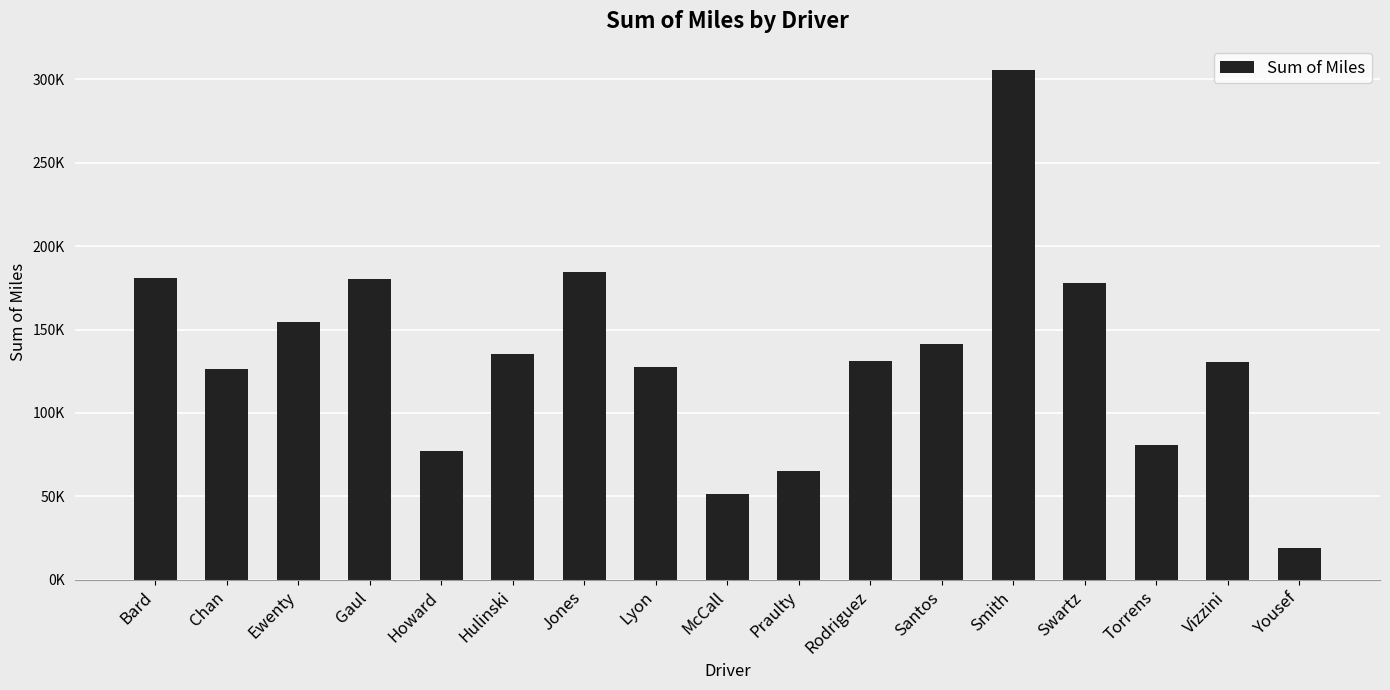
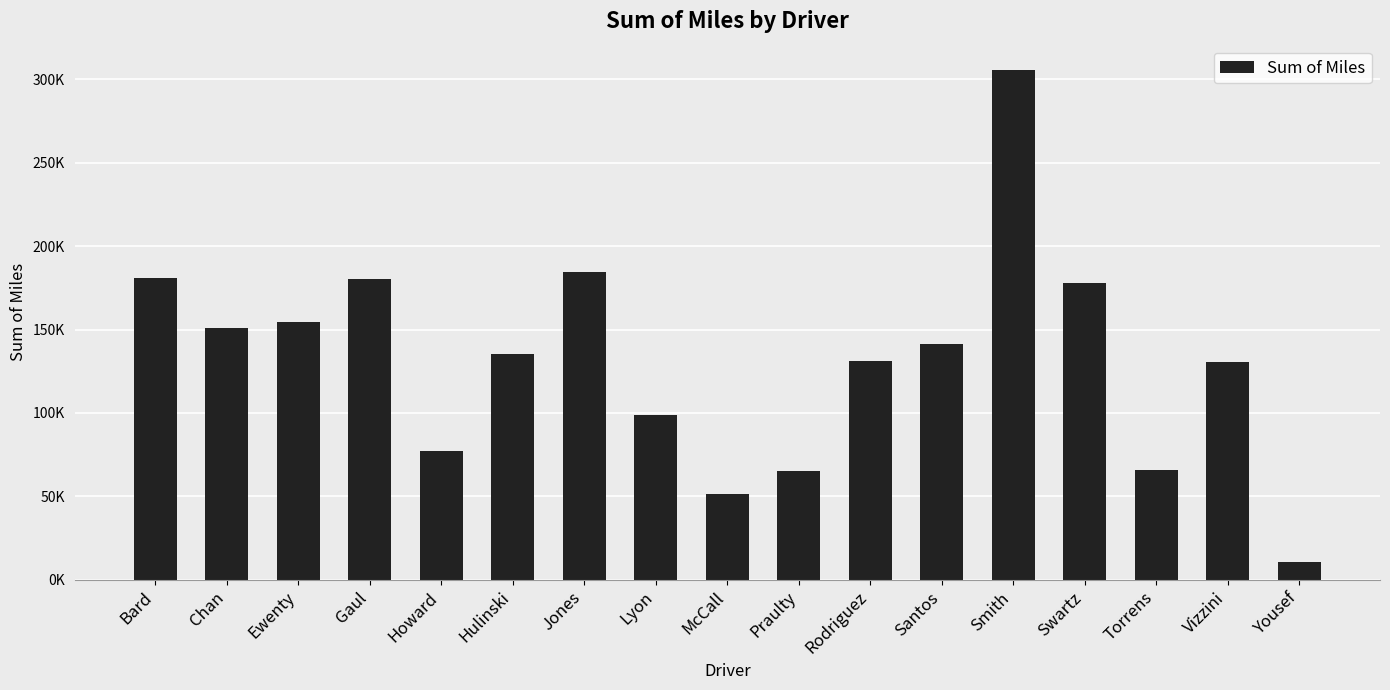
  {
    "Bard": 181000,
-   "Chan": 127000,
+   "Chan": 151000,
    "Ewenty": 154000,
    "Gaul": 180000,
    "Howard": 77000,
    "Hulinski": 135000,
    "Jones": 185000,
-   "Lyon": 128000,
+   "Lyon": 99000,
    "McCall": 51000,
    "Praulty": 65000,
    "Rodriguez": 131000,
    "Santos": 141000,
    "Smith": 305000,
    "Swartz": 178000,
-   "Torrens": 81000,
+   "Torrens": 66000,
    "Vizzini": 131000,
-   "Yousef": 19000
+   "Yousef": 11000
  }
